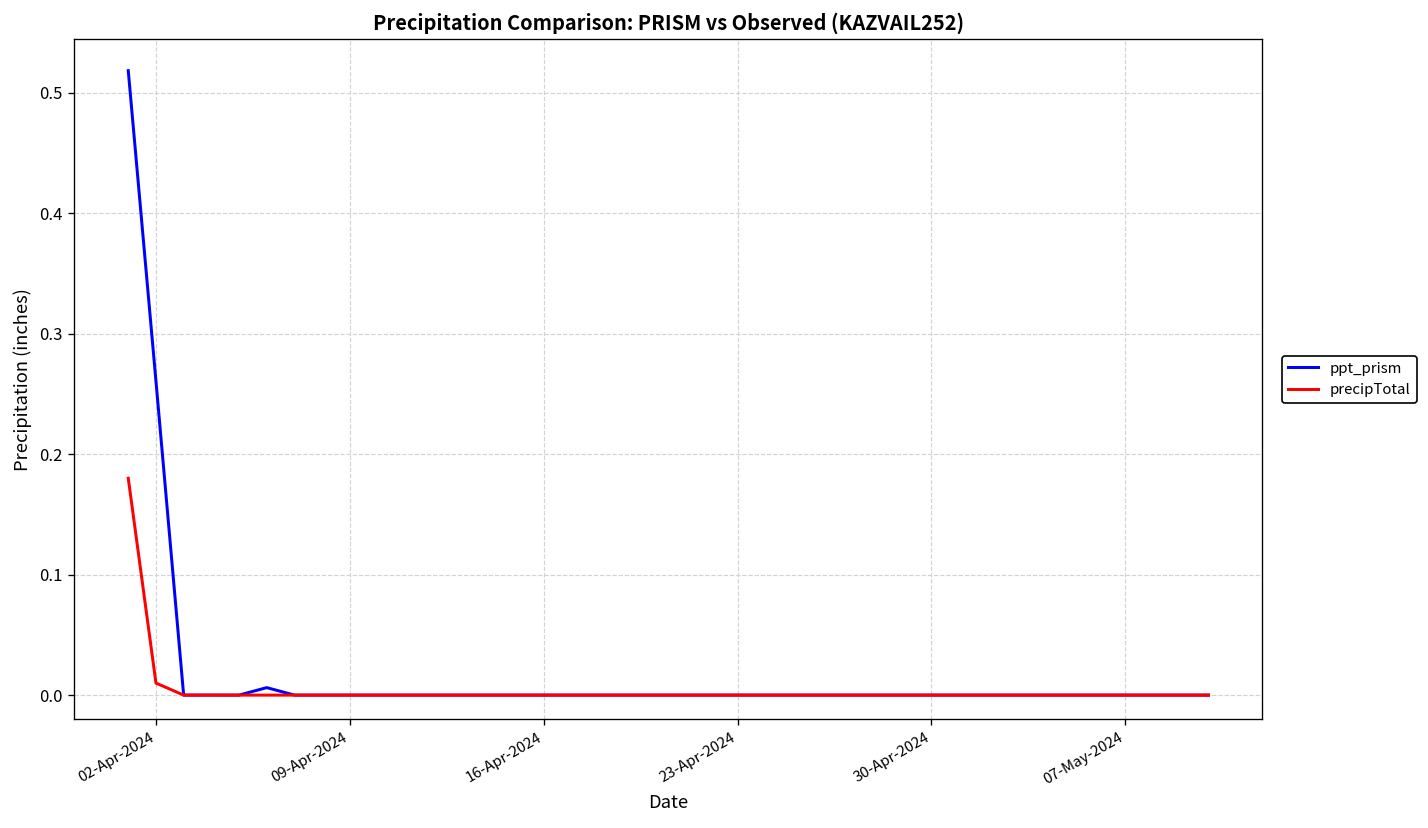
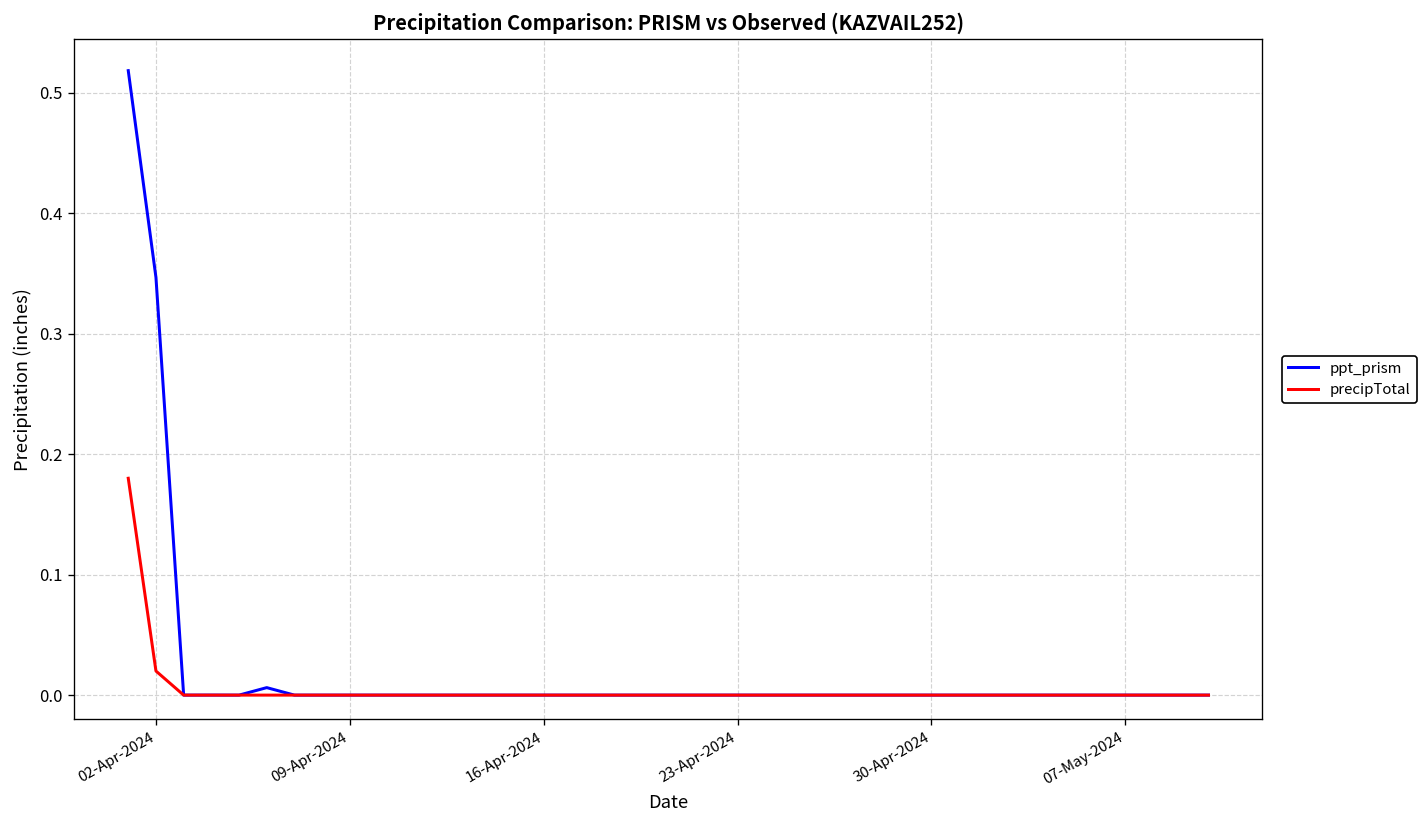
  {
    "ppt_prism": {
-     "02-Apr-2024": 0.261
+     "02-Apr-2024": 0.347
    },
    "precipTotal": {
-     "02-Apr-2024": 0.01
+     "02-Apr-2024": 0.02
    }
  }
